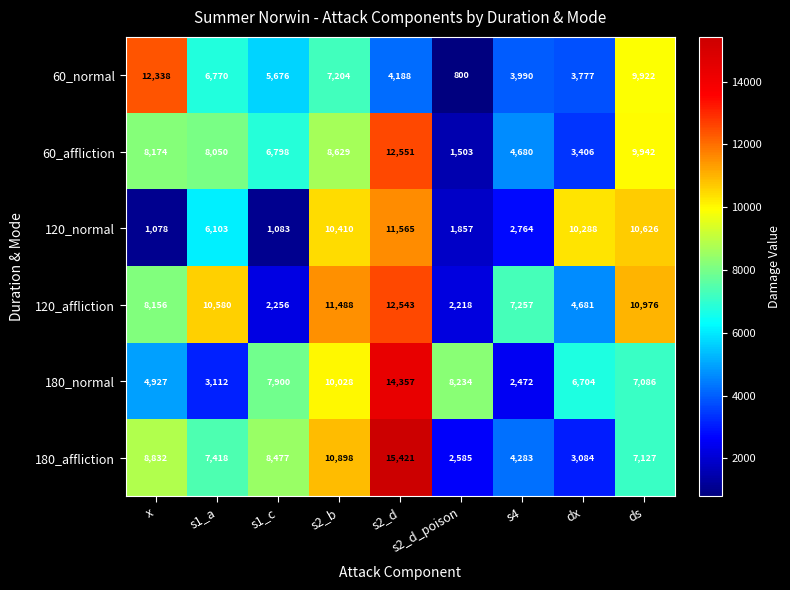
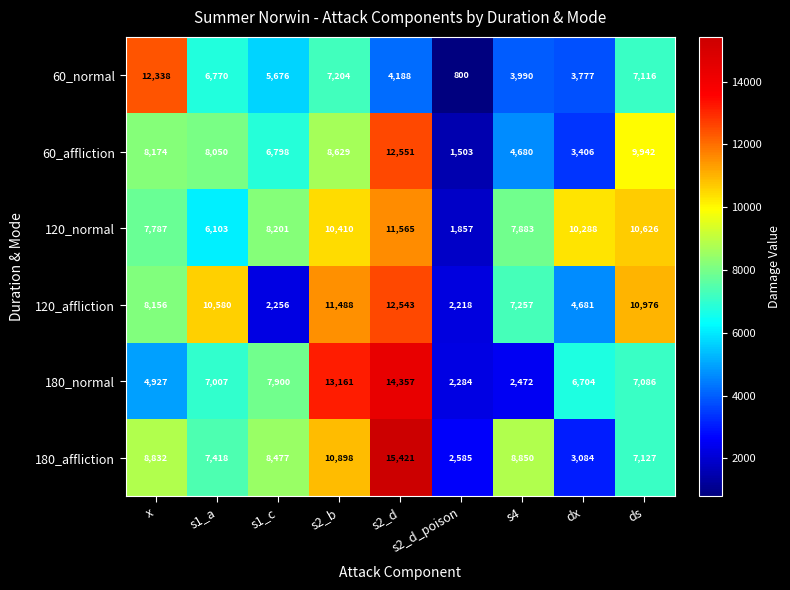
  {
    "60_normal": {
      "x": "12,338",
      "s1_a": "6,770",
      "s1_c": "5,676",
      "s2_b": "7,204",
      "s2_d": "4,188",
      "s2_d_poison": "800",
      "s4": "3,990",
      "dx": "3,777",
-     "ds": "9,922"
+     "ds": "7,116"
    },
    "60_affliction": {
      "x": "8,174",
      "s1_a": "8,050",
      "s1_c": "6,798",
      "s2_b": "8,629",
      "s2_d": "12,551",
      "s2_d_poison": "1,503",
      "s4": "4,680",
      "dx": "3,406",
      "ds": "9,942"
    },
    "120_normal": {
-     "x": "1,078",
+     "x": "7,787",
      "s1_a": "6,103",
-     "s1_c": "1,083",
+     "s1_c": "8,201",
      "s2_b": "10,410",
      "s2_d": "11,565",
      "s2_d_poison": "1,857",
-     "s4": "2,764",
+     "s4": "7,883",
      "dx": "10,288",
      "ds": "10,626"
    },
    "120_affliction": {
      "x": "8,156",
      "s1_a": "10,580",
      "s1_c": "2,256",
      "s2_b": "11,488",
      "s2_d": "12,543",
      "s2_d_poison": "2,218",
      "s4": "7,257",
      "dx": "4,681",
      "ds": "10,976"
    },
    "180_normal": {
      "x": "4,927",
-     "s1_a": "3,112",
+     "s1_a": "7,007",
      "s1_c": "7,900",
-     "s2_b": "10,028",
+     "s2_b": "13,161",
      "s2_d": "14,357",
-     "s2_d_poison": "8,234",
+     "s2_d_poison": "2,284",
      "s4": "2,472",
      "dx": "6,704",
      "ds": "7,086"
    },
    "180_affliction": {
      "x": "8,832",
      "s1_a": "7,418",
      "s1_c": "8,477",
      "s2_b": "10,898",
      "s2_d": "15,421",
      "s2_d_poison": "2,585",
-     "s4": "4,283",
+     "s4": "8,850",
      "dx": "3,084",
      "ds": "7,127"
    }
  }
